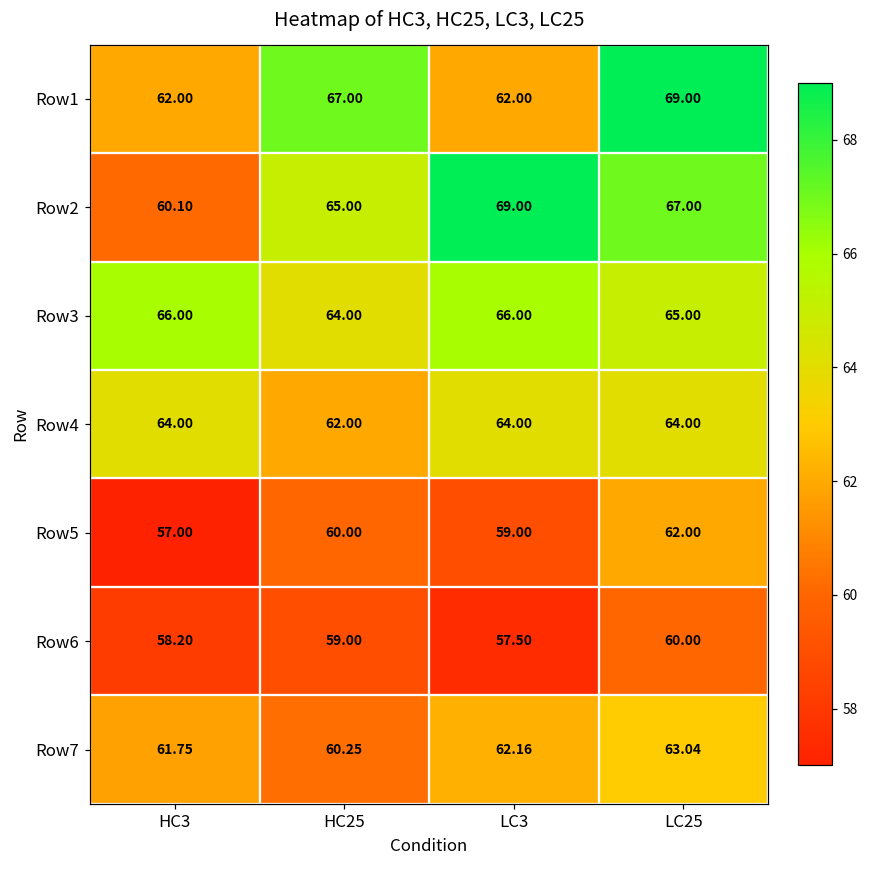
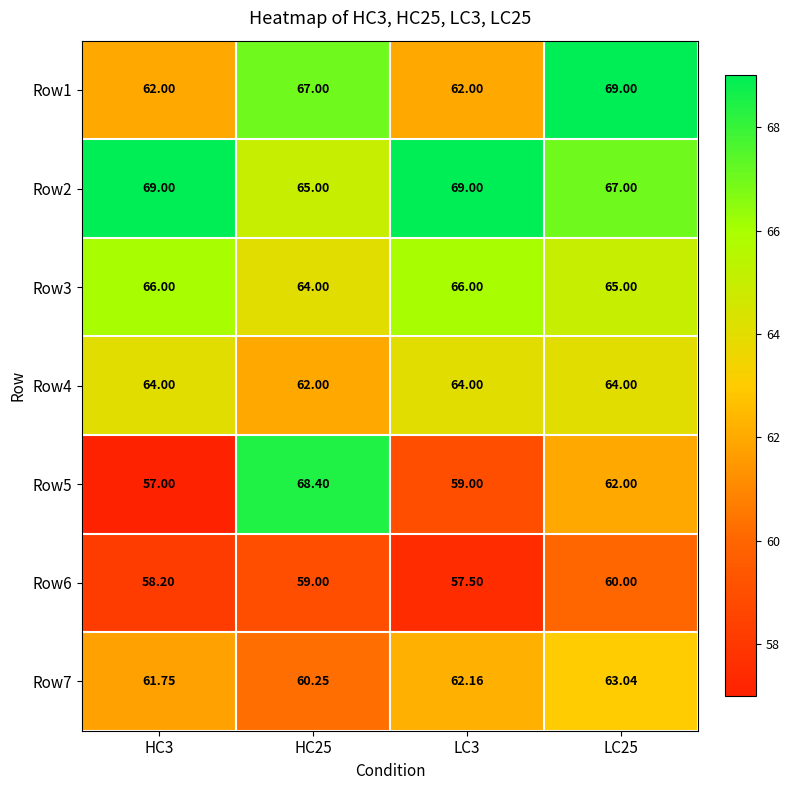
  {
    "Row1": {
      "HC3": 62.00,
      "HC25": 67.00,
      "LC3": 62.00,
      "LC25": 69.00
    },
    "Row2": {
-     "HC3": 60.10,
+     "HC3": 69.00,
      "HC25": 65.00,
      "LC3": 69.00,
      "LC25": 67.00
    },
    "Row3": {
      "HC3": 66.00,
      "HC25": 64.00,
      "LC3": 66.00,
      "LC25": 65.00
    },
    "Row4": {
      "HC3": 64.00,
      "HC25": 62.00,
      "LC3": 64.00,
      "LC25": 64.00
    },
    "Row5": {
      "HC3": 57.00,
-     "HC25": 60.00,
+     "HC25": 68.40,
      "LC3": 59.00,
      "LC25": 62.00
    },
    "Row6": {
      "HC3": 58.20,
      "HC25": 59.00,
      "LC3": 57.50,
      "LC25": 60.00
    },
    "Row7": {
      "HC3": 61.75,
      "HC25": 60.25,
      "LC3": 62.16,
      "LC25": 63.04
    }
  }
